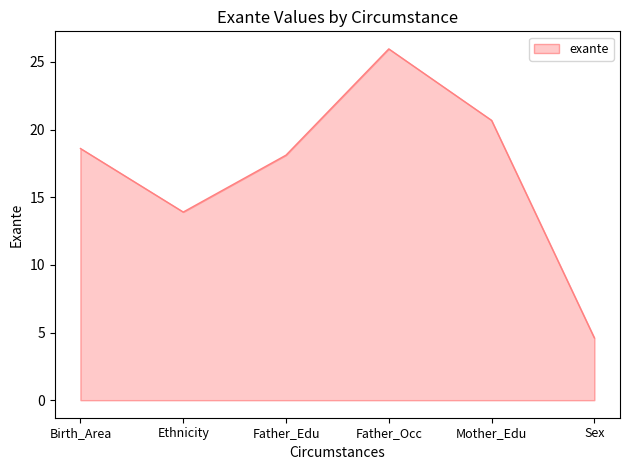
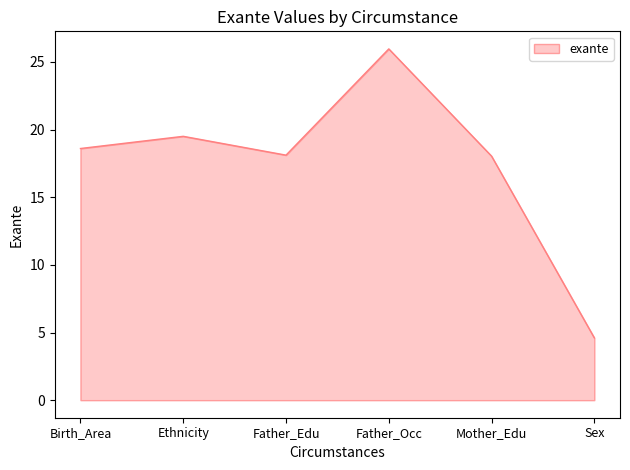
  {
    "Birth_Area": 18.6,
-   "Ethnicity": 13.9,
+   "Ethnicity": 19.5,
    "Father_Edu": 18.1,
    "Father_Occ": 26.0,
-   "Mother_Edu": 20.7,
+   "Mother_Edu": 18.0,
    "Sex": 4.6
  }
